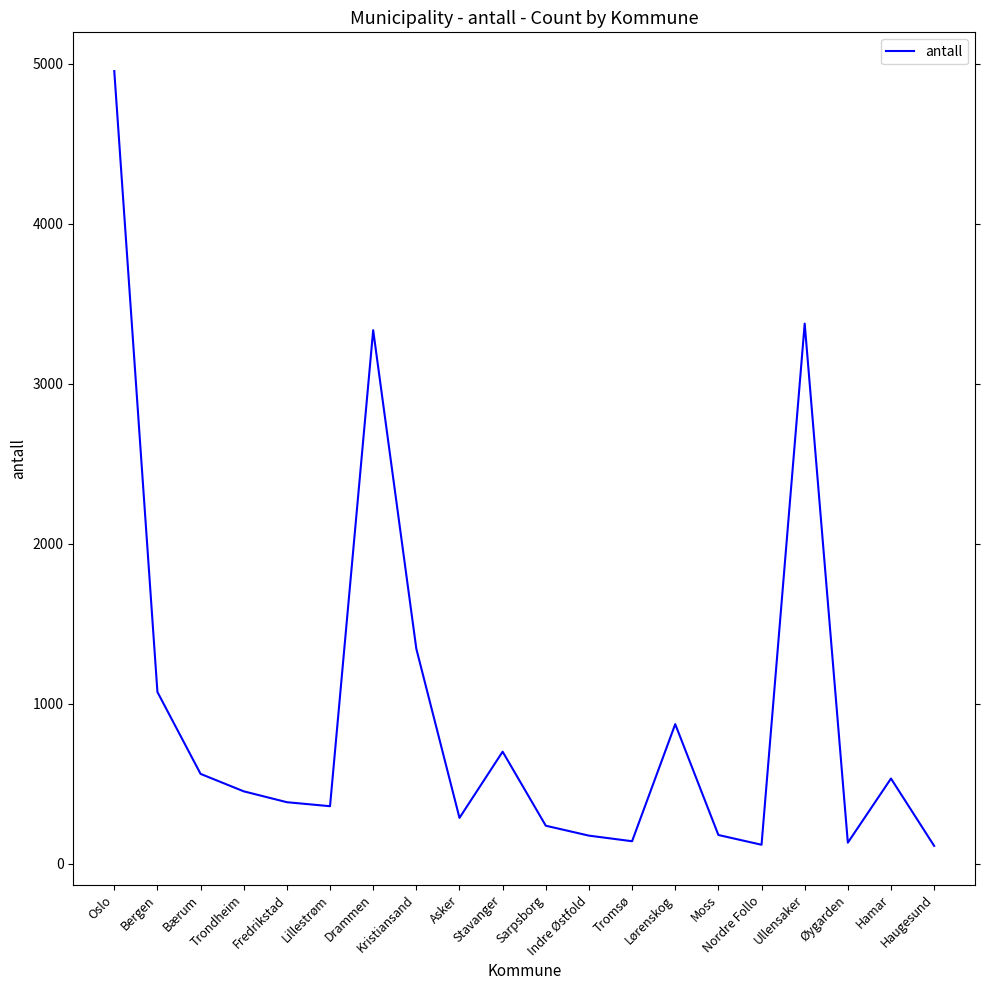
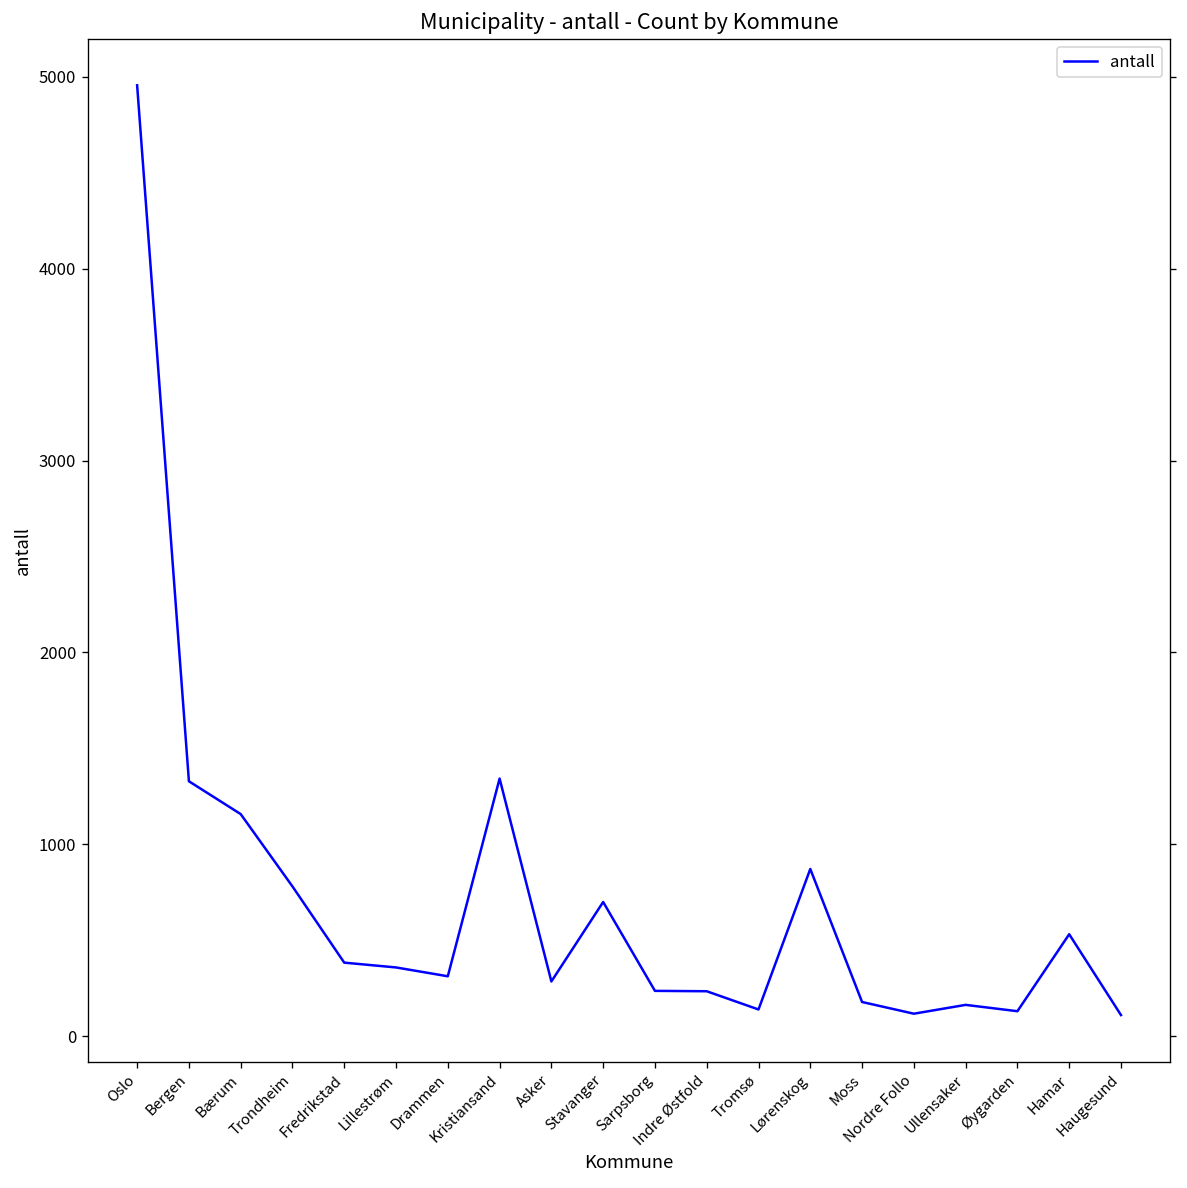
  {
    "Oslo": 4960,
-   "Bergen": 1070,
-   "Bærum": 560,
-   "Trondheim": 450,
+   "Bergen": 1330,
+   "Bærum": 1160,
+   "Trondheim": 780,
    "Fredrikstad": 380,
    "Lillestrøm": 360,
-   "Drammen": 3340,
+   "Drammen": 310,
    "Kristiansand": 1340,
    "Asker": 290,
    "Stavanger": 700,
    "Sarpsborg": 240,
-   "Indre Østfold": 180,
+   "Indre Østfold": 240,
    "Tromsø": 140,
    "Lørenskog": 870,
    "Moss": 180,
    "Nordre Follo": 120,
-   "Ullensaker": 3380,
+   "Ullensaker": 160,
    "Øygarden": 130,
    "Hamar": 530,
    "Haugesund": 110
  }
